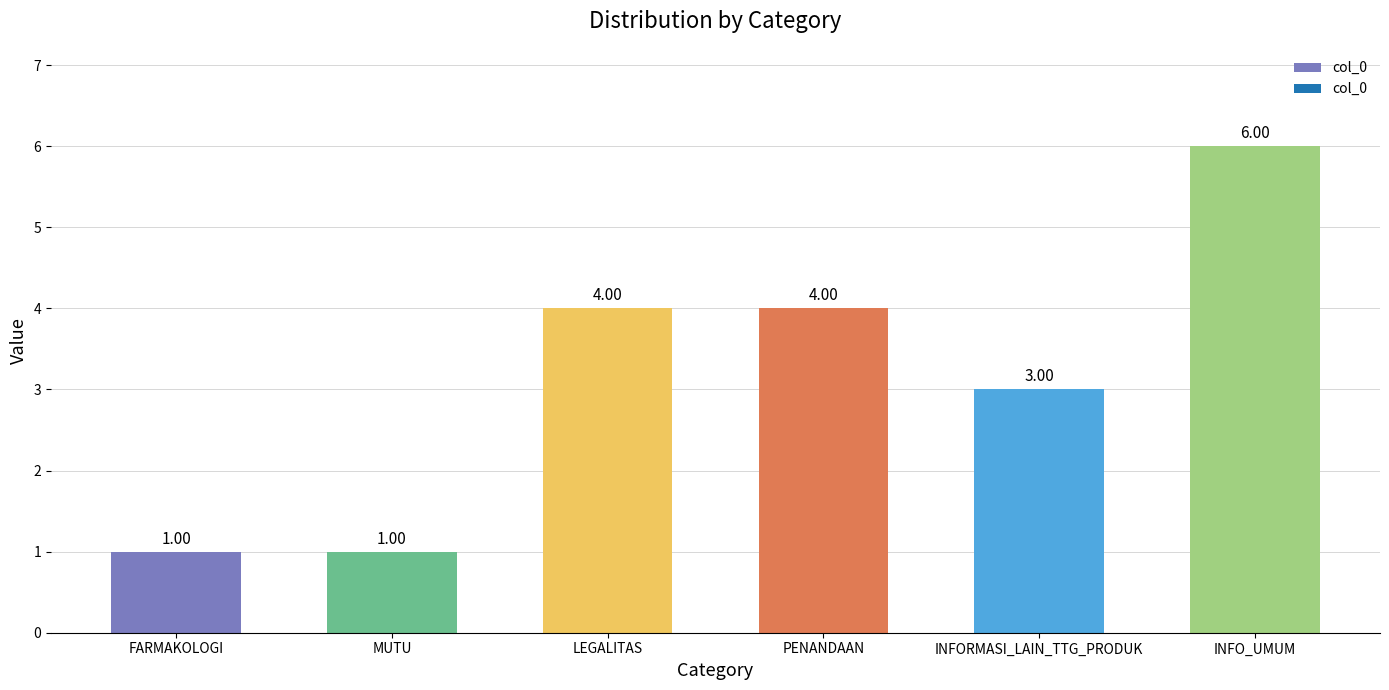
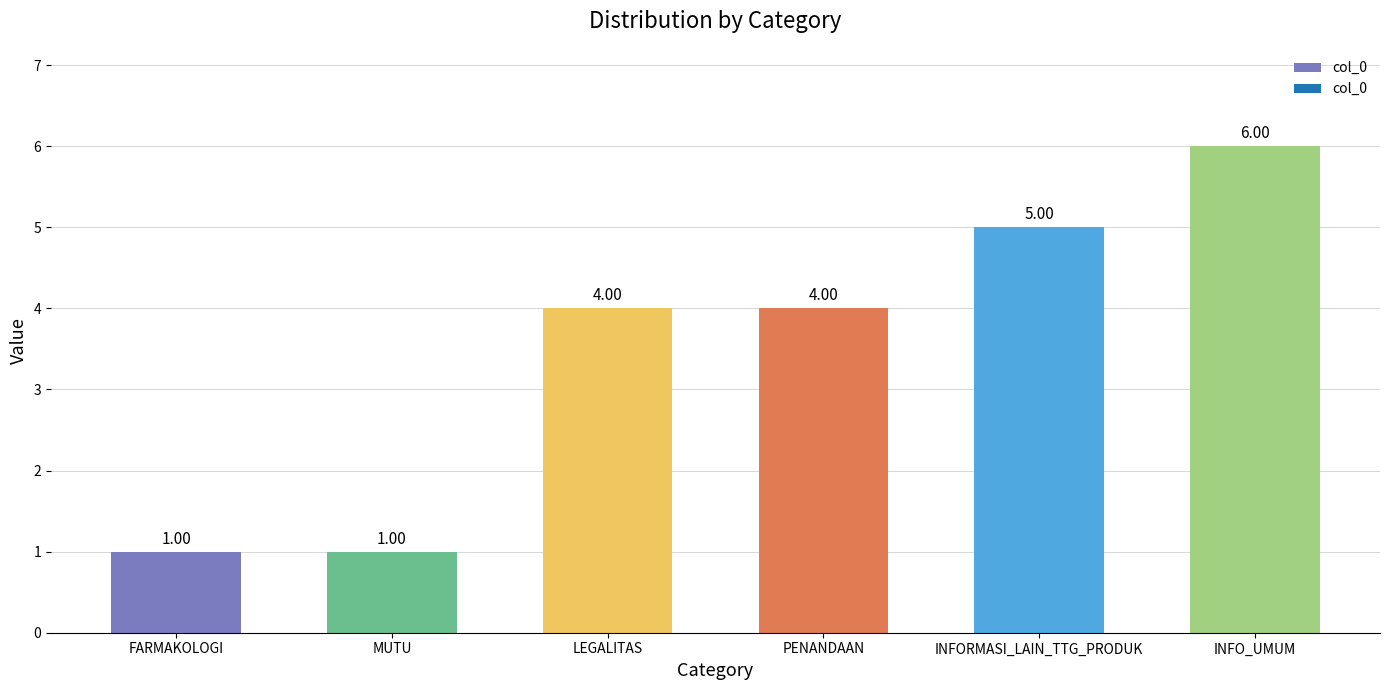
  {
    "FARMAKOLOGI": 1.00,
    "MUTU": 1.00,
    "LEGALITAS": 4.00,
    "PENANDAAN": 4.00,
-   "INFORMASI_LAIN_TTG_PRODUK": 3.00,
+   "INFORMASI_LAIN_TTG_PRODUK": 5.00,
    "INFO_UMUM": 6.00
  }
